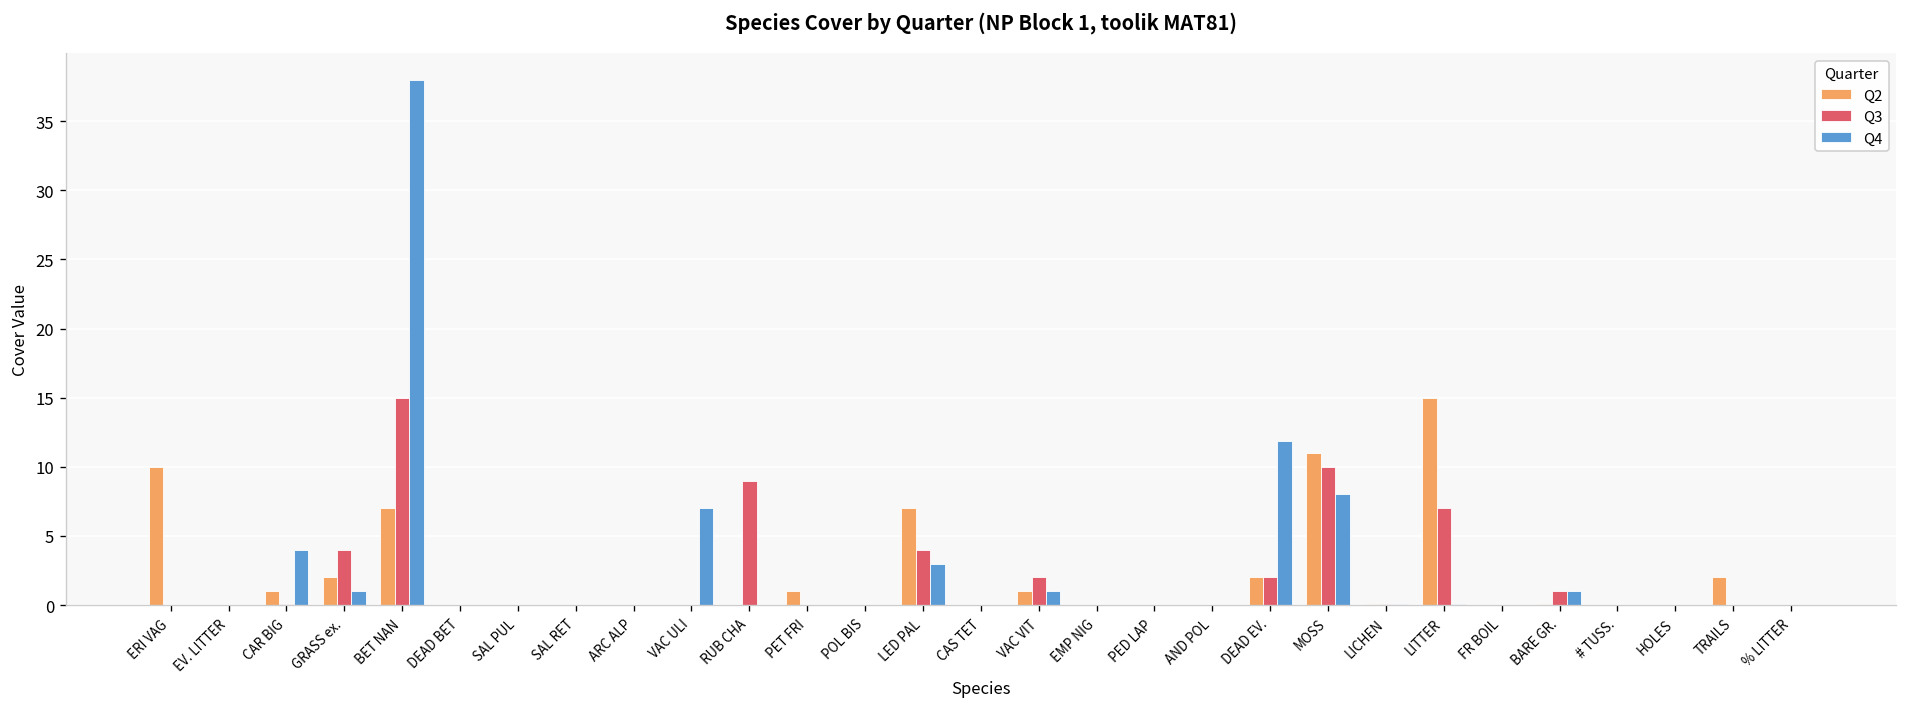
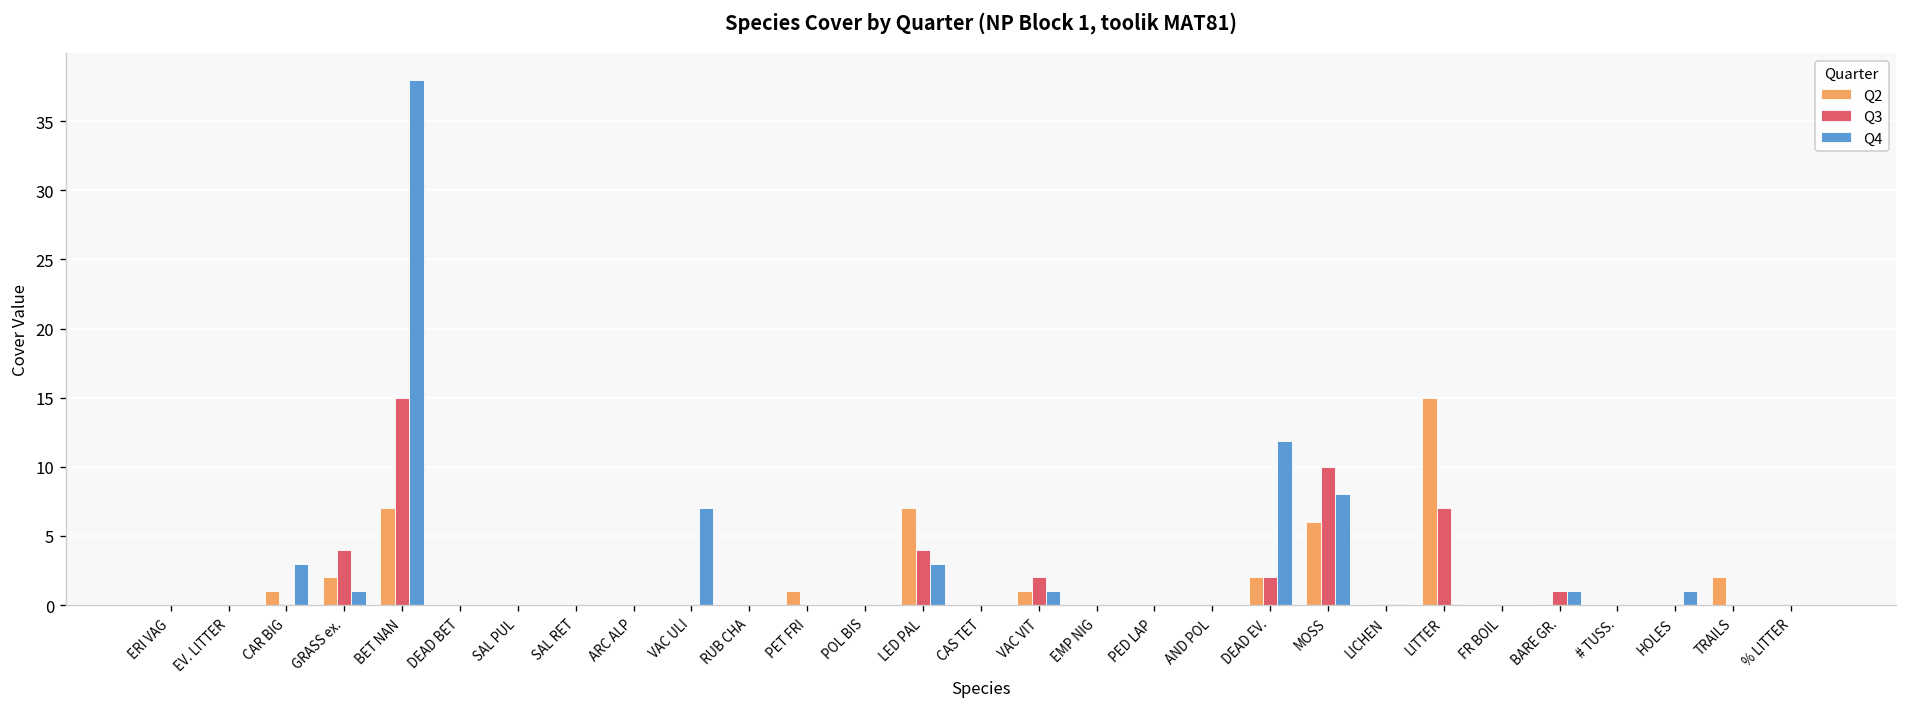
  {
    "Q2": {
-     "ERI VAG": 10,
+     "ERI VAG": 0,
      "EV. LITTER": 0,
      "CAR BIG": 1,
      "GRASS ex.": 2,
      "BET NAN": 7,
      "DEAD BET": 0,
      "SAL PUL": 0,
      "SAL RET": 0,
      "ARC ALP": 0,
      "VAC ULI": 0,
      "RUB CHA": 0,
      "PET FRI": 1,
      "POL BIS": 0,
      "LED PAL": 7,
      "CAS TET": 0,
      "VAC VIT": 1,
      "EMP NIG": 0,
      "PED LAP": 0,
      "AND POL": 0,
      "DEAD EV.": 2,
-     "MOSS": 11,
+     "MOSS": 6,
      "LITTER": 15,
      "FR BOIL": 0,
      "# TUSS.": 0,
      "HOLES": 0,
      "TRAILS": 2,
      "% LITTER": 0
    },
    "Q3": {
      "ERI VAG": 0,
      "EV. LITTER": 0,
      "GRASS ex.": 4,
      "BET NAN": 15,
      "DEAD BET": 0,
      "SAL PUL": 0,
      "SAL RET": 0,
      "ARC ALP": 0,
      "VAC ULI": 0,
-     "RUB CHA": 9,
+     "RUB CHA": 0,
      "PET FRI": 0,
      "POL BIS": 0,
      "LED PAL": 4,
      "CAS TET": 0,
      "VAC VIT": 2,
      "EMP NIG": 0,
      "PED LAP": 0,
      "AND POL": 0,
      "DEAD EV.": 2,
      "MOSS": 10,
      "LITTER": 7,
      "FR BOIL": 0,
      "BARE GR.": 1,
      "# TUSS.": 0,
      "HOLES": 0,
      "TRAILS": 0,
      "% LITTER": 0
    },
    "Q4": {
      "ERI VAG": 0,
      "EV. LITTER": 0,
-     "CAR BIG": 4,
+     "CAR BIG": 3,
      "GRASS ex.": 1,
      "BET NAN": 38,
      "DEAD BET": 0,
      "SAL PUL": 0,
      "SAL RET": 0,
      "ARC ALP": 0,
      "VAC ULI": 7,
      "RUB CHA": 0,
      "PET FRI": 0,
      "POL BIS": 0,
      "LED PAL": 3,
      "CAS TET": 0,
      "VAC VIT": 1,
      "EMP NIG": 0,
      "PED LAP": 0,
      "AND POL": 0,
      "DEAD EV.": 12,
      "MOSS": 8,
      "FR BOIL": 0,
      "BARE GR.": 1,
      "# TUSS.": 0,
-     "HOLES": 0,
+     "HOLES": 1,
      "TRAILS": 0,
      "% LITTER": 0
    }
  }
